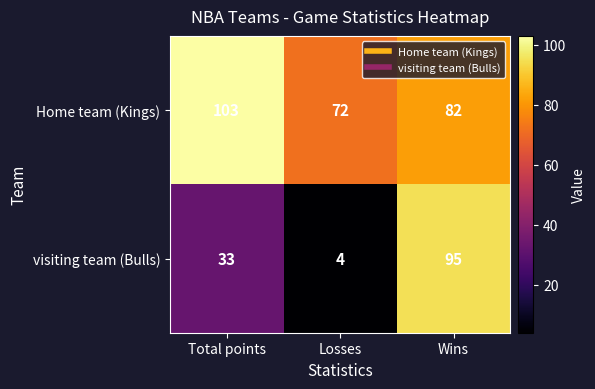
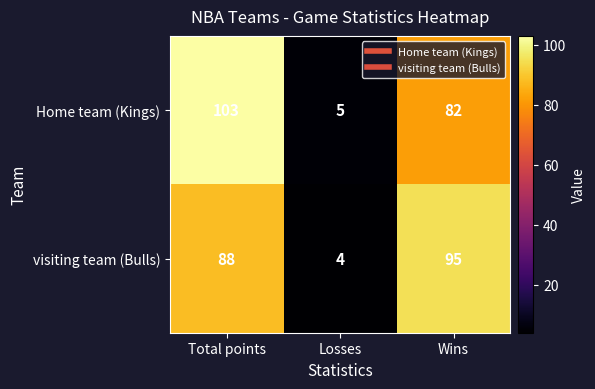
  {
    "Home team (Kings)": {
      "Total points": 103,
-     "Losses": 72,
+     "Losses": 5,
      "Wins": 82
    },
    "visiting team (Bulls)": {
-     "Total points": 33,
+     "Total points": 88,
      "Losses": 4,
      "Wins": 95
    }
  }
